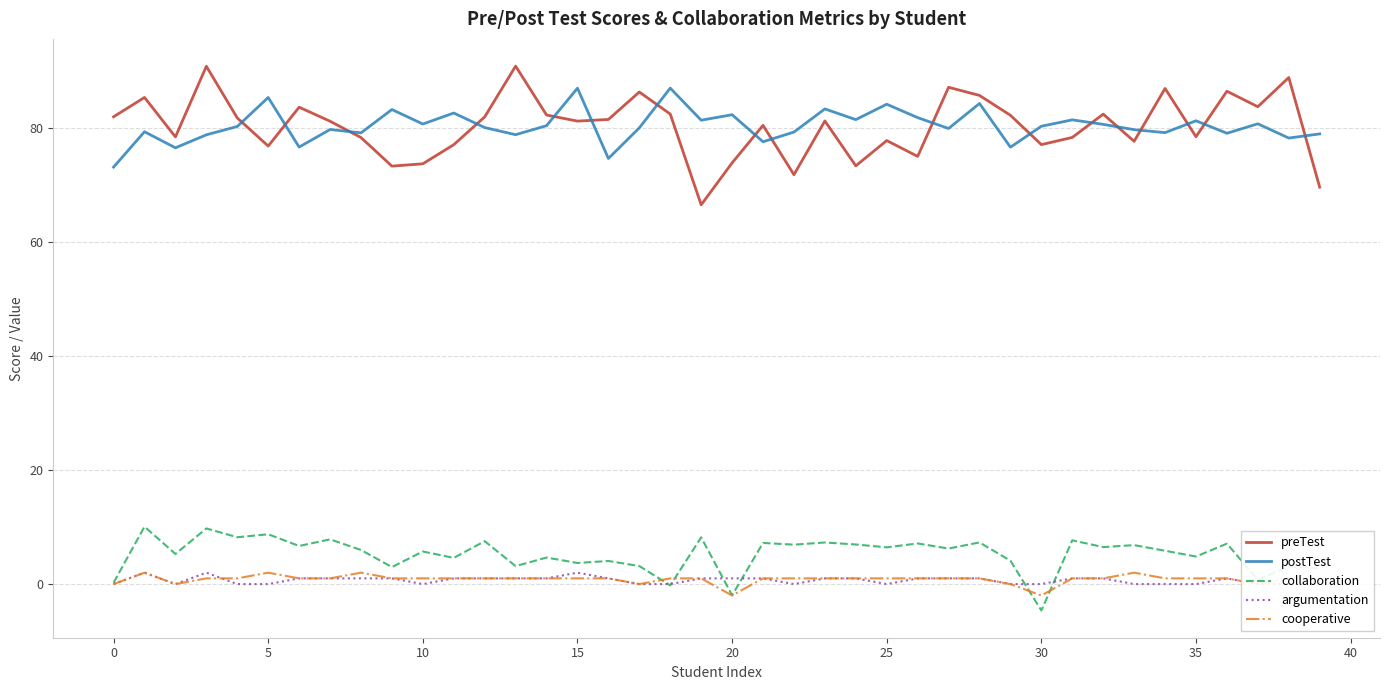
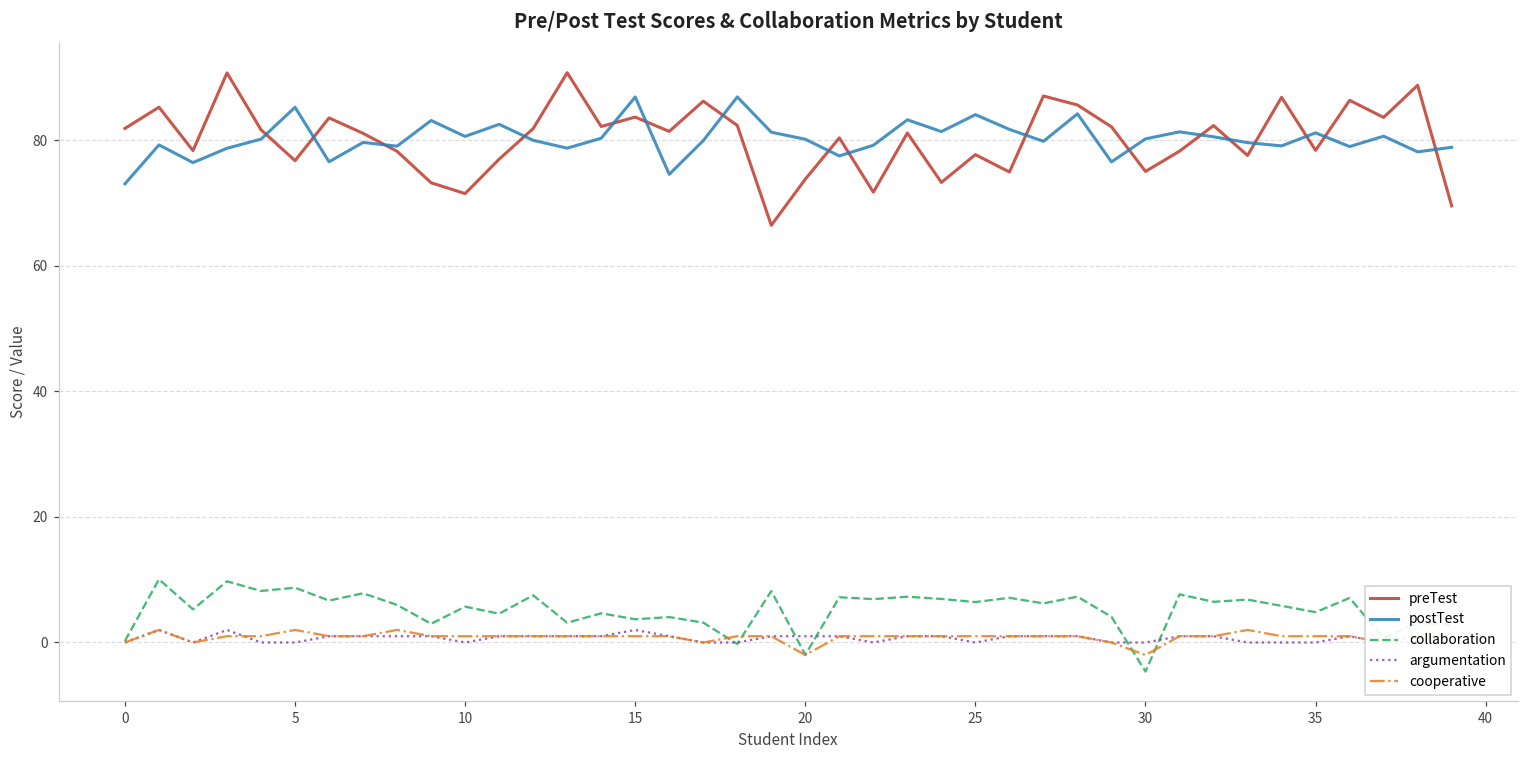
  {
    "preTest": {
      "0": 82,
      "5": 77,
-     "10": 74,
-     "15": 81,
+     "10": 72,
+     "15": 84,
      "20": 74,
      "25": 78,
-     "30": 77,
+     "30": 75,
      "35": 78
    },
    "postTest": {
      "0": 73,
      "5": 85,
      "10": 81,
      "15": 87,
-     "20": 82,
+     "20": 80,
      "25": 84,
      "30": 80,
      "35": 81
    },
    "collaboration": {
      "5": 9,
      "10": 6,
      "15": 4,
      "25": 6,
      "30": -5,
      "35": 5
    },
    "argumentation": {
      "5": 0,
      "10": 0,
      "15": 2,
      "20": 1,
      "25": 0,
      "30": 0,
      "35": 0
    },
    "cooperative": {
      "5": 2,
      "10": 1,
      "15": 1,
      "25": 1,
      "30": -2,
      "35": 1
    }
  }
